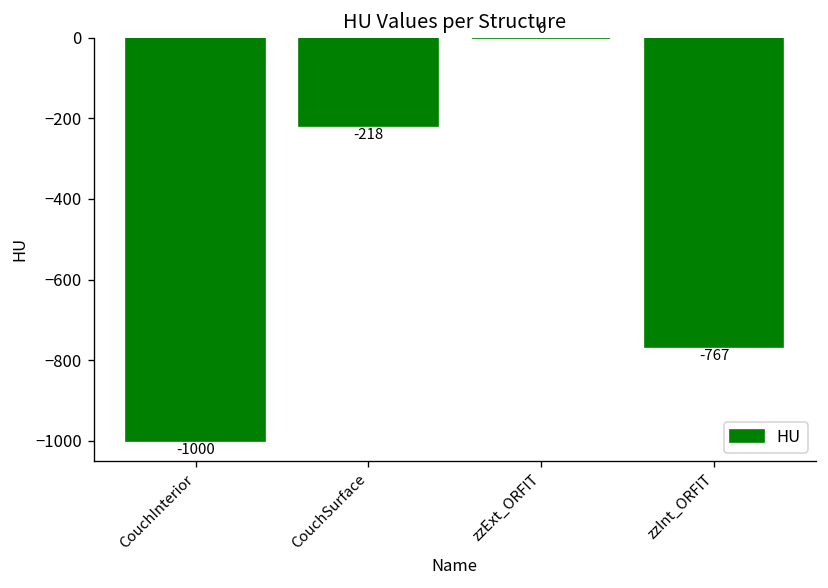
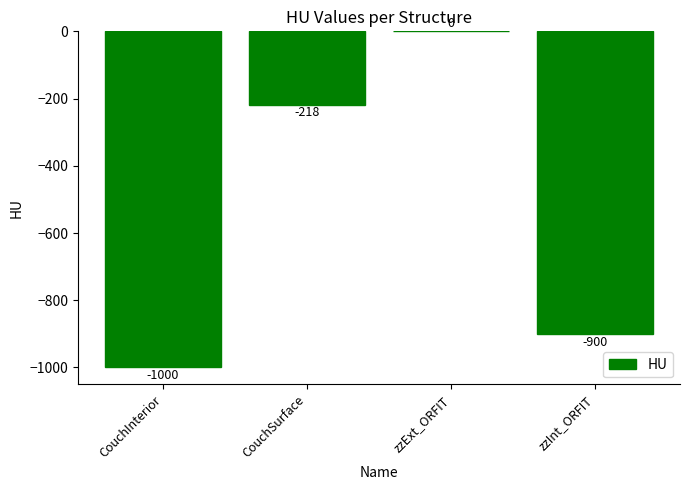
  {
    "CouchInterior": -1000,
    "CouchSurface": -218,
    "zzExt_ORFIT": 0,
-   "zzInt_ORFIT": -767
+   "zzInt_ORFIT": -900
  }
